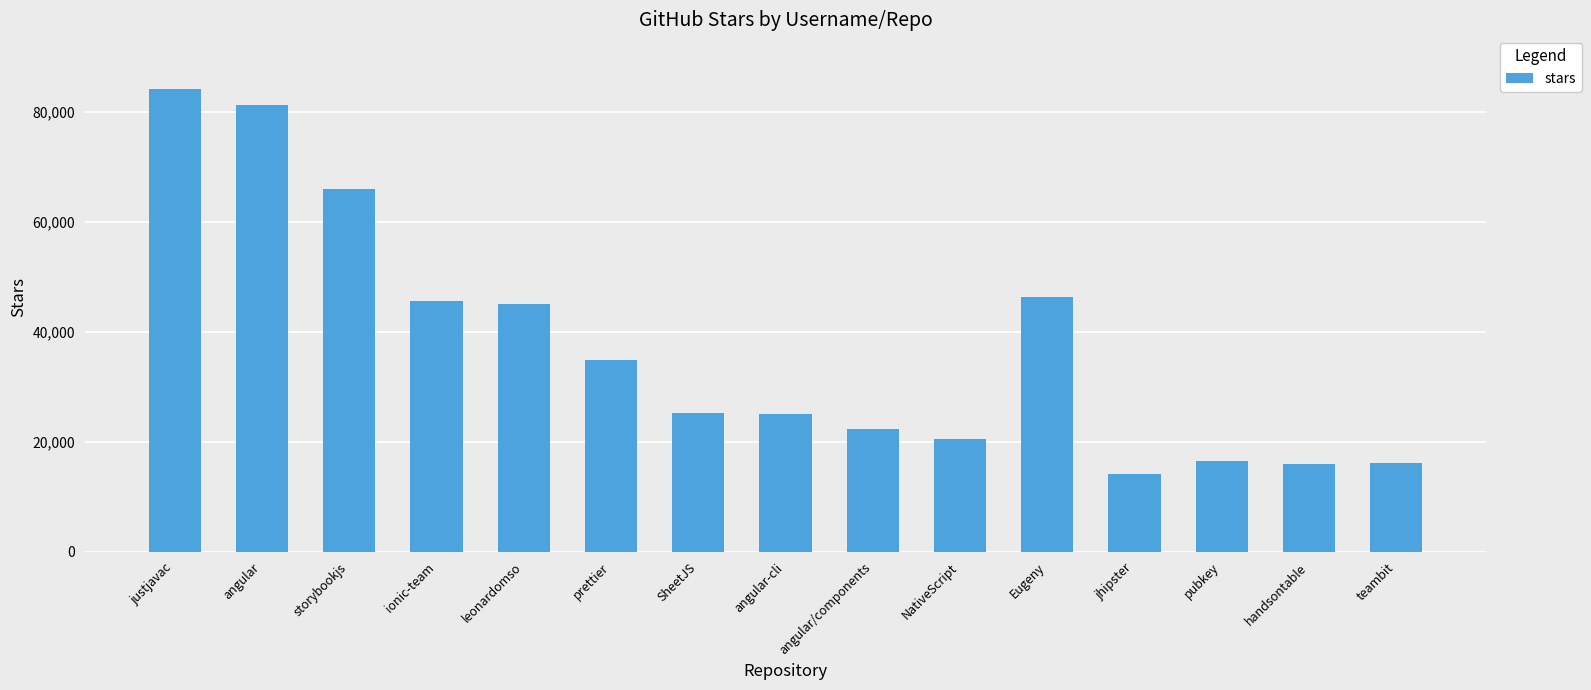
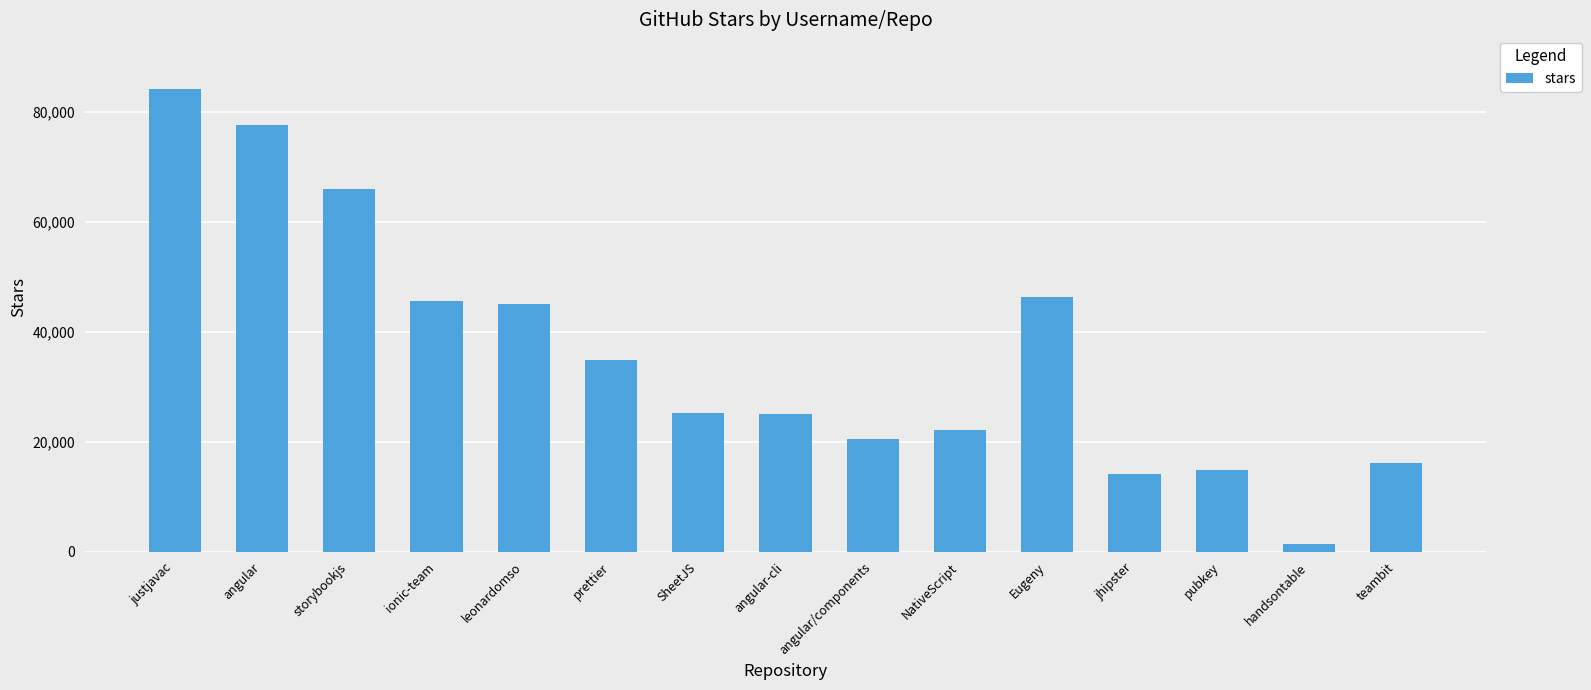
  {
    "justjavac": "84,000",
-   "angular": "81,000",
+   "angular": "78,000",
    "storybookjs": "66,000",
    "ionic-team": "46,000",
    "leonardomso": "45,000",
    "prettier": "35,000",
    "SheetJS": "25,000",
    "angular-cli": "25,000",
-   "angular/components": "22,000",
-   "NativeScript": "21,000",
+   "angular/components": "21,000",
+   "NativeScript": "22,000",
    "Eugeny": "46,000",
    "jhipster": "14,000",
-   "pubkey": "17,000",
-   "handsontable": "16,000",
+   "pubkey": "15,000",
+   "handsontable": "1,000",
    "teambit": "16,000"
  }
